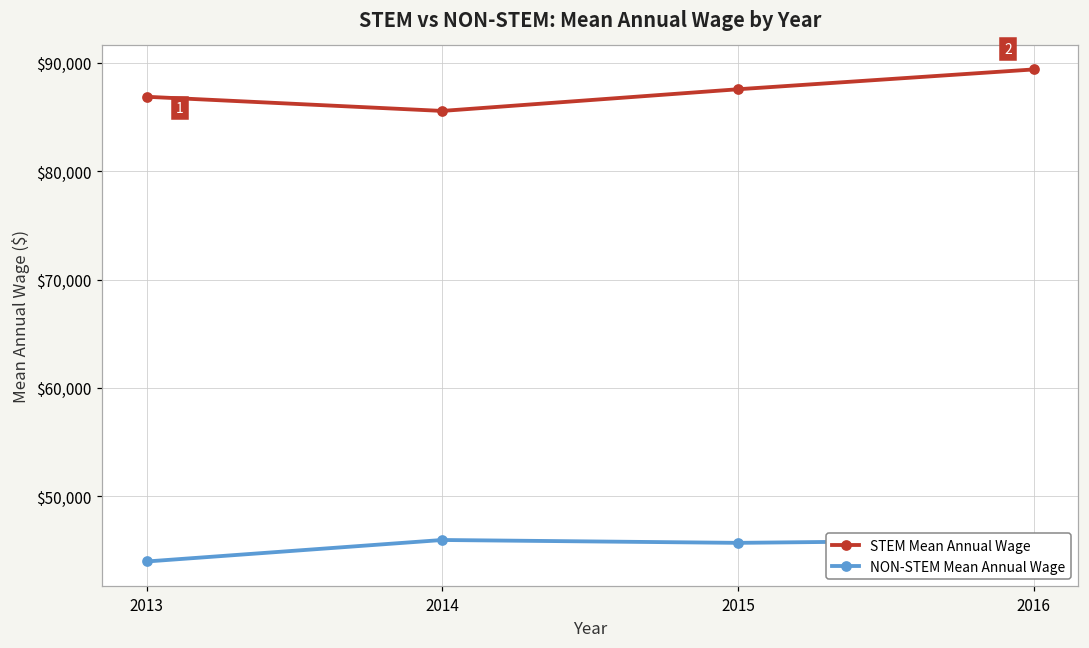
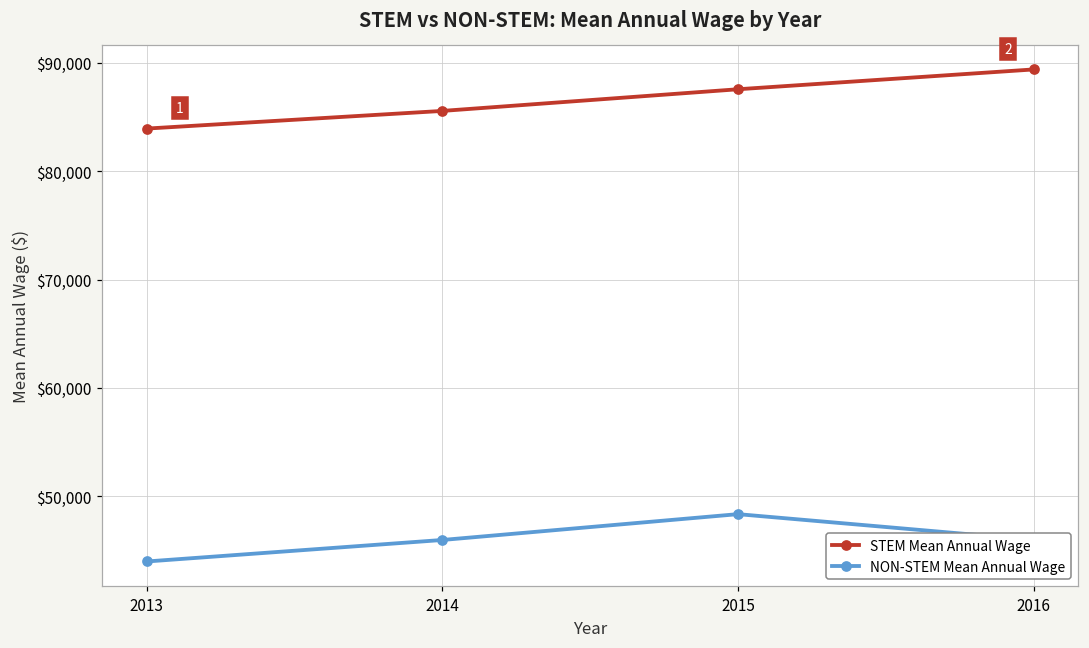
  {
    "STEM Mean Annual Wage": {
-     "2013": "$87,000",
+     "2013": "$84,000",
      "2014": "$86,000",
      "2015": "$88,000"
    },
    "NON-STEM Mean Annual Wage": {
      "2013": "$44,000",
      "2014": "$46,000",
-     "2015": "$46,000"
+     "2015": "$48,000"
    }
  }
